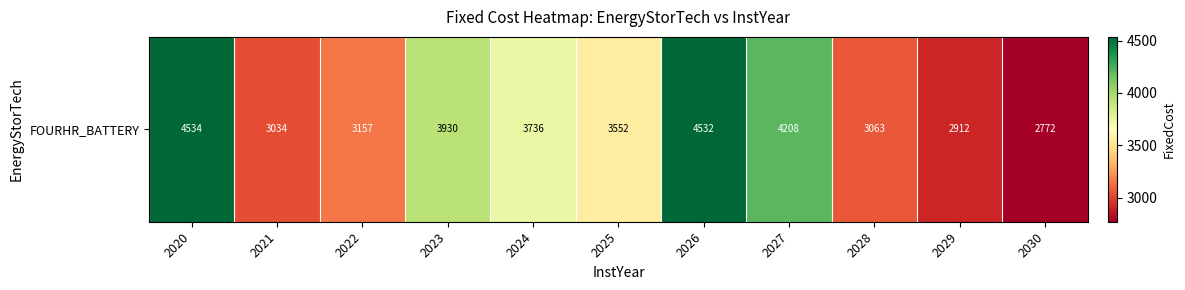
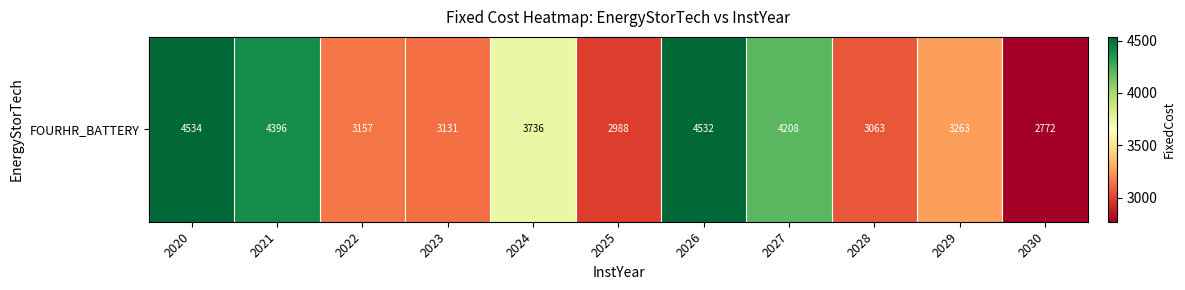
  {
    "FOURHR_BATTERY": {
      "2020": 4534,
-     "2021": 3034,
+     "2021": 4396,
      "2022": 3157,
-     "2023": 3930,
+     "2023": 3131,
      "2024": 3736,
-     "2025": 3552,
+     "2025": 2988,
      "2026": 4532,
      "2027": 4208,
      "2028": 3063,
-     "2029": 2912,
+     "2029": 3263,
      "2030": 2772
    }
  }
